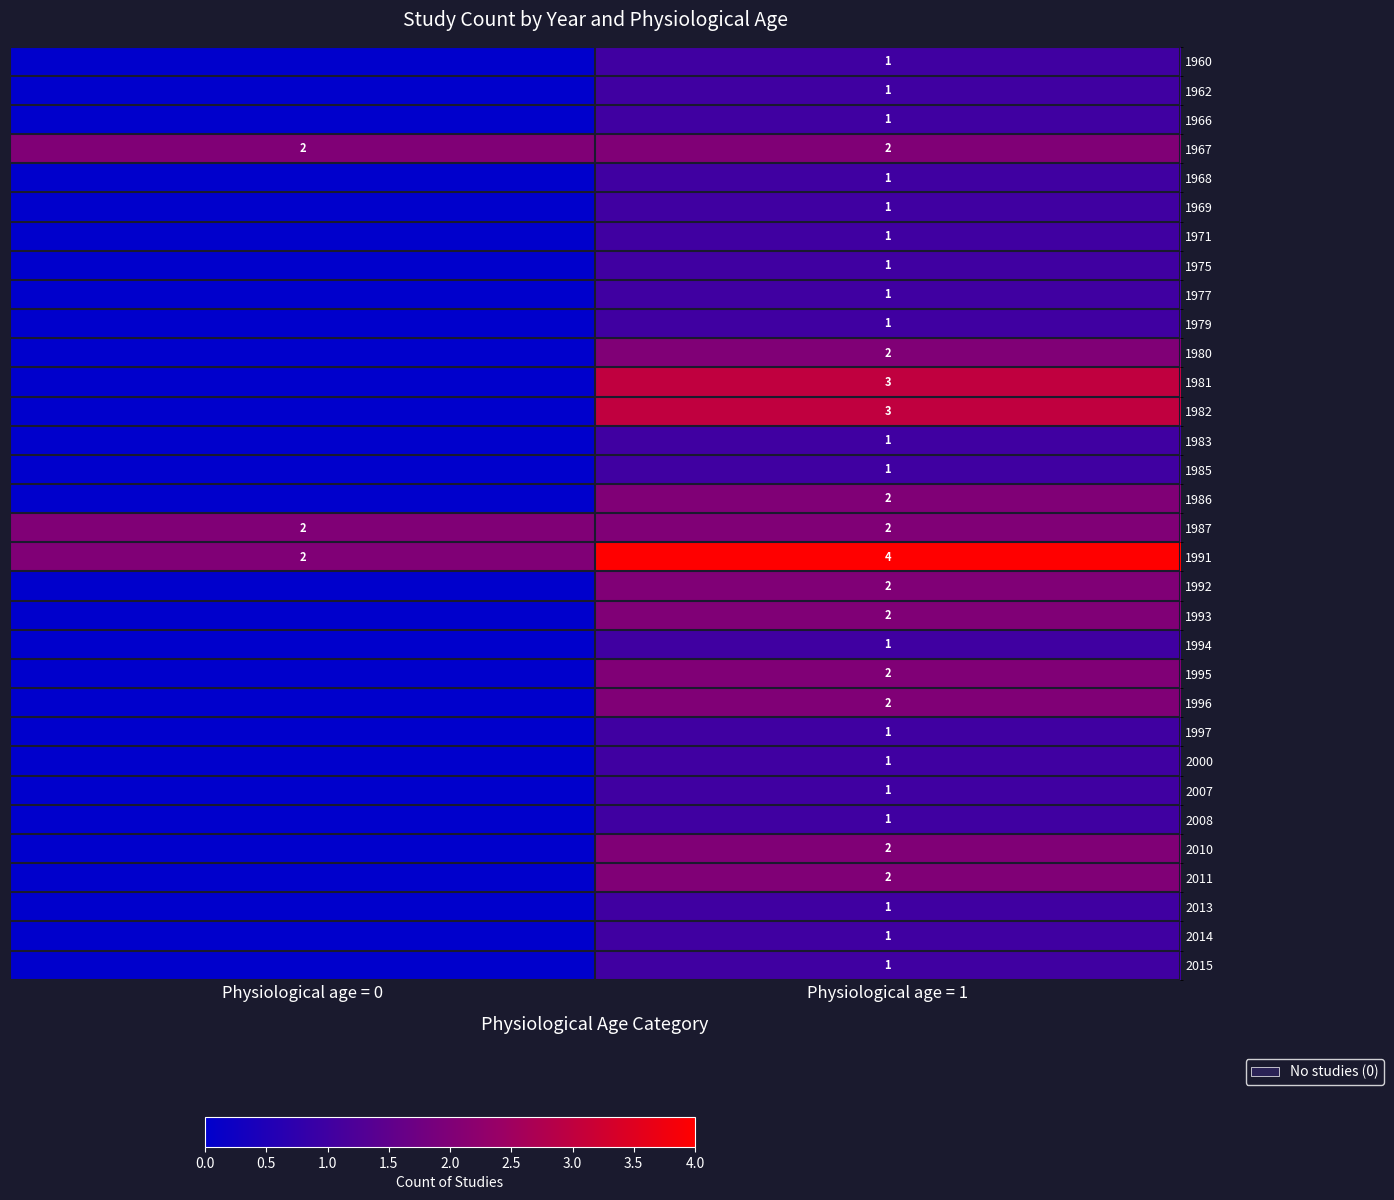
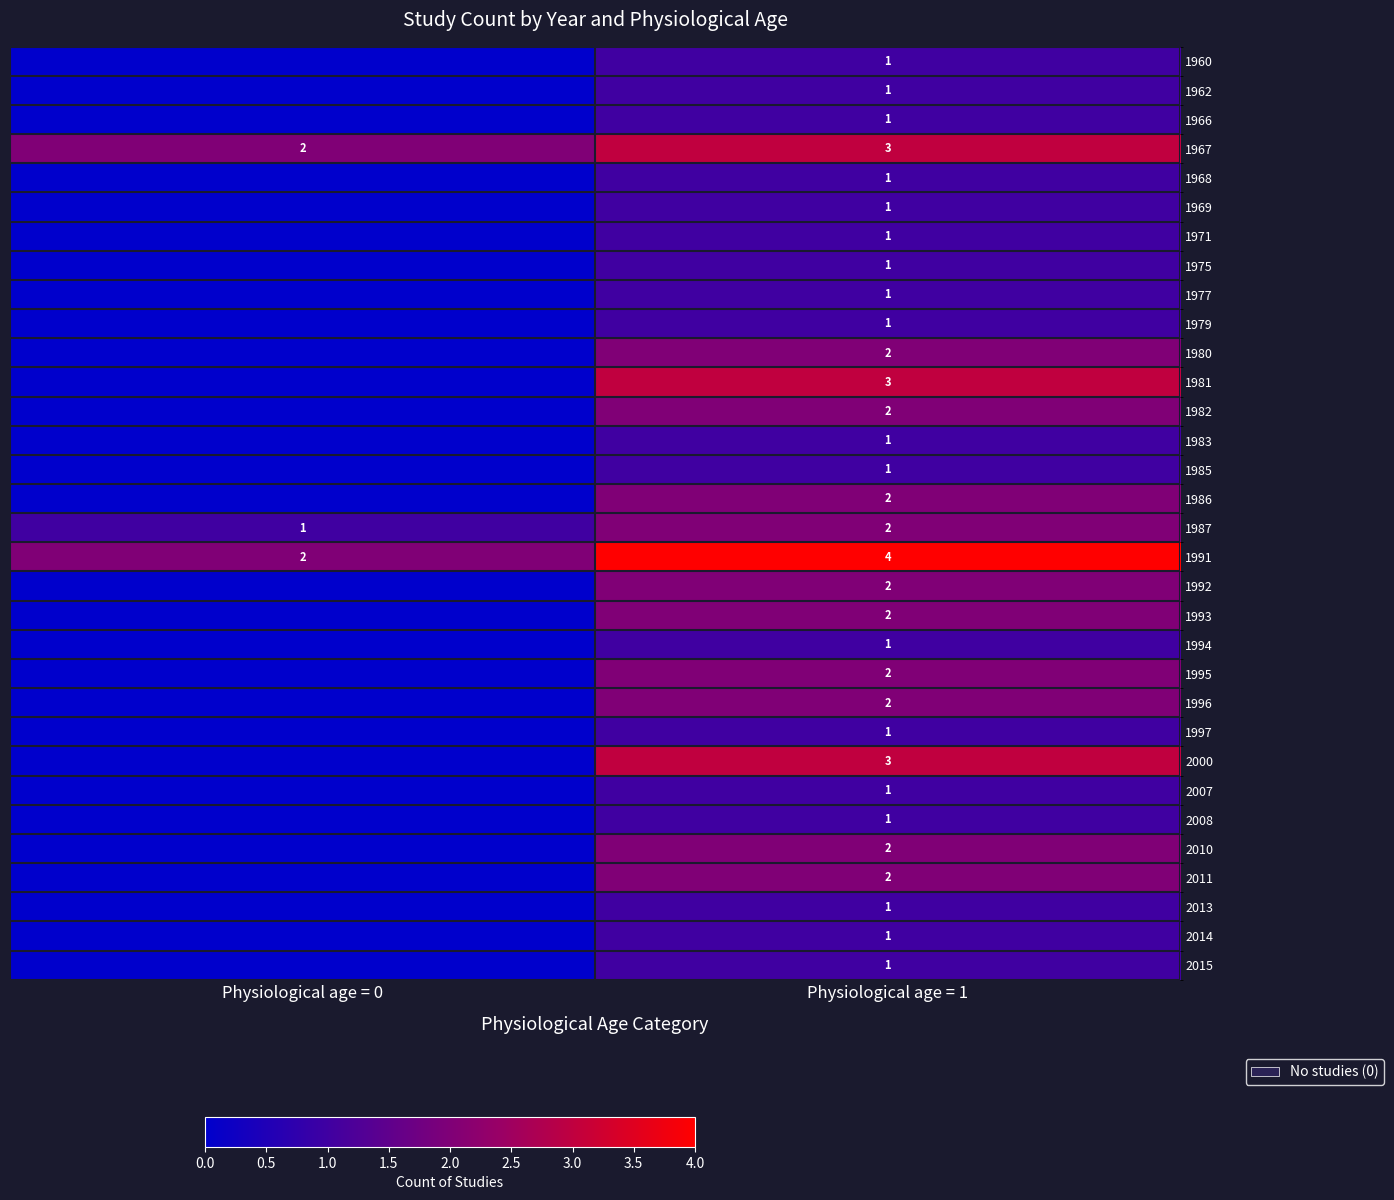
  {
    "1960": {
      "Physiological age = 1": 1
    },
    "1962": {
      "Physiological age = 1": 1
    },
    "1966": {
      "Physiological age = 1": 1
    },
    "1967": {
      "Physiological age = 0": 2,
-     "Physiological age = 1": 2
+     "Physiological age = 1": 3
    },
    "1968": {
      "Physiological age = 1": 1
    },
    "1969": {
      "Physiological age = 1": 1
    },
    "1971": {
      "Physiological age = 1": 1
    },
    "1975": {
      "Physiological age = 1": 1
    },
    "1977": {
      "Physiological age = 1": 1
    },
    "1979": {
      "Physiological age = 1": 1
    },
    "1980": {
      "Physiological age = 1": 2
    },
    "1981": {
      "Physiological age = 1": 3
    },
    "1982": {
-     "Physiological age = 1": 3
+     "Physiological age = 1": 2
    },
    "1983": {
      "Physiological age = 1": 1
    },
    "1985": {
      "Physiological age = 1": 1
    },
    "1986": {
      "Physiological age = 1": 2
    },
    "1987": {
-     "Physiological age = 0": 2,
+     "Physiological age = 0": 1,
      "Physiological age = 1": 2
    },
    "1991": {
      "Physiological age = 0": 2,
      "Physiological age = 1": 4
    },
    "1992": {
      "Physiological age = 1": 2
    },
    "1993": {
      "Physiological age = 1": 2
    },
    "1994": {
      "Physiological age = 1": 1
    },
    "1995": {
      "Physiological age = 1": 2
    },
    "1996": {
      "Physiological age = 1": 2
    },
    "1997": {
      "Physiological age = 1": 1
    },
    "2000": {
-     "Physiological age = 1": 1
+     "Physiological age = 1": 3
    },
    "2007": {
      "Physiological age = 1": 1
    },
    "2008": {
      "Physiological age = 1": 1
    },
    "2010": {
      "Physiological age = 1": 2
    },
    "2011": {
      "Physiological age = 1": 2
    },
    "2013": {
      "Physiological age = 1": 1
    },
    "2014": {
      "Physiological age = 1": 1
    },
    "2015": {
      "Physiological age = 1": 1
    }
  }
